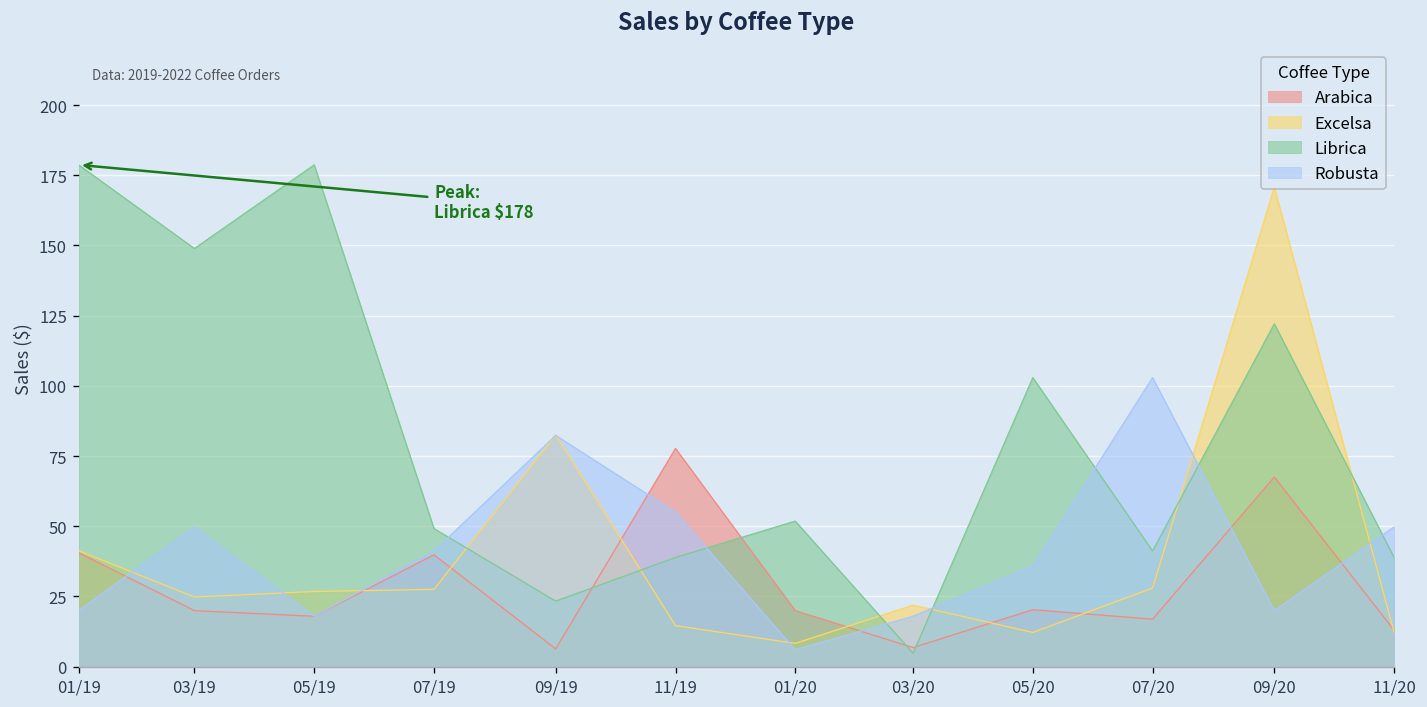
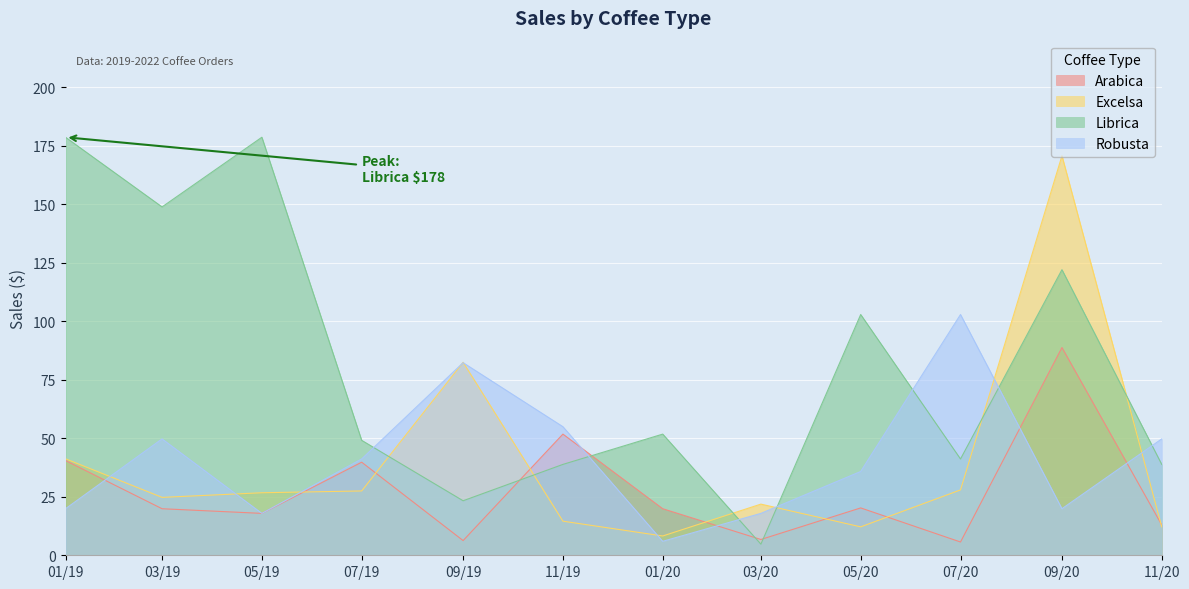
  {
    "Arabica": {
      "03/19": 20,
      "07/19": 40,
      "09/19": 6,
-     "11/19": 78,
+     "11/19": 52,
      "01/20": 20,
      "03/20": 7,
      "05/20": 20,
-     "07/20": 17,
-     "09/20": 68
+     "07/20": 6,
+     "09/20": 89
    },
    "Excelsa": {
      "03/19": 25,
      "05/19": 27,
      "07/19": 28,
      "11/19": 15,
      "01/20": 8,
      "03/20": 22,
      "05/20": 12,
      "07/20": 28
    },
    "Librica": {
      "01/19": 179,
      "03/19": 149,
      "07/19": 49,
      "09/19": 23,
      "11/19": 39,
      "01/20": 52,
      "03/20": 5,
      "05/20": 103,
      "07/20": 41,
      "09/20": 122,
      "11/20": 39
    },
    "Robusta": {
      "01/19": 20,
      "03/19": 50,
      "07/19": 41,
      "11/19": 55,
      "01/20": 6,
      "03/20": 18,
      "05/20": 36,
      "07/20": 103,
      "09/20": 20,
      "11/20": 50
    }
  }
